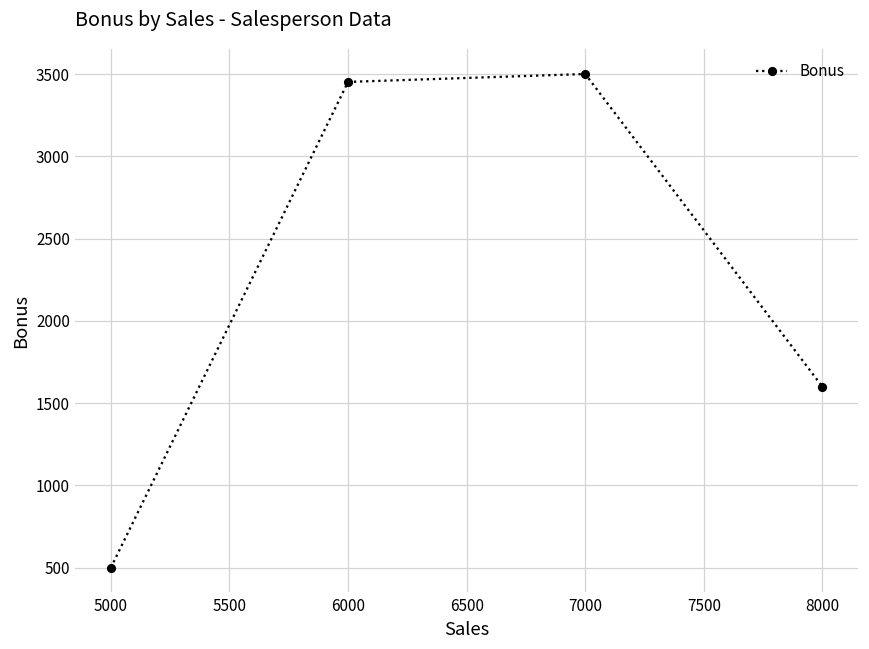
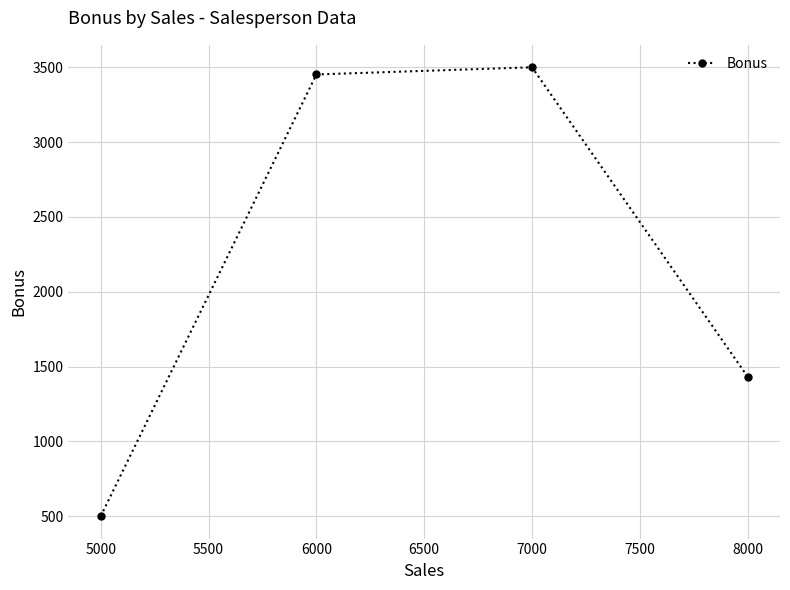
  {
    "5000": 500,
    "6000": 3450,
    "7000": 3500,
-   "8000": 1600
+   "8000": 1430
  }
